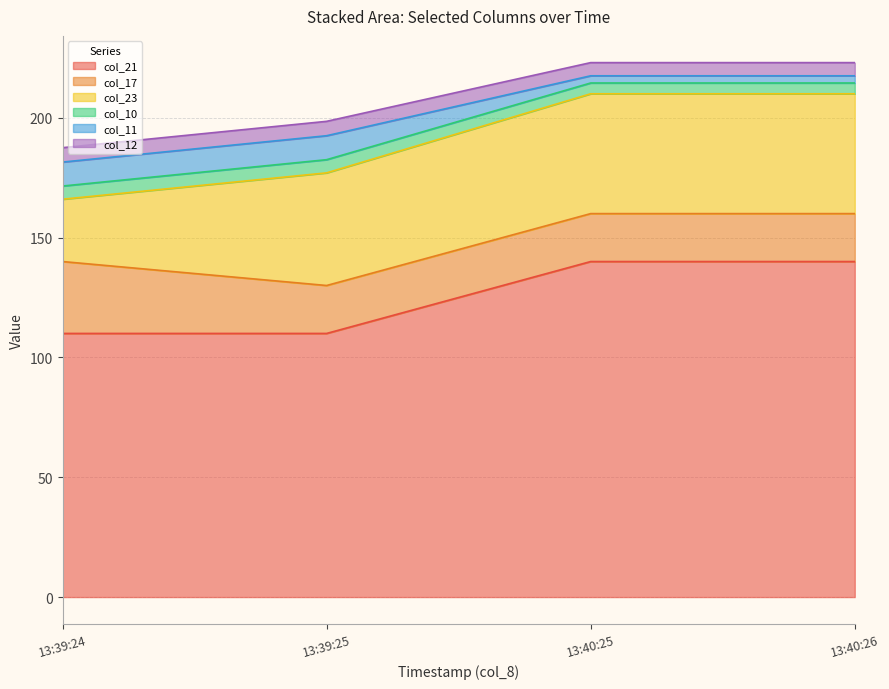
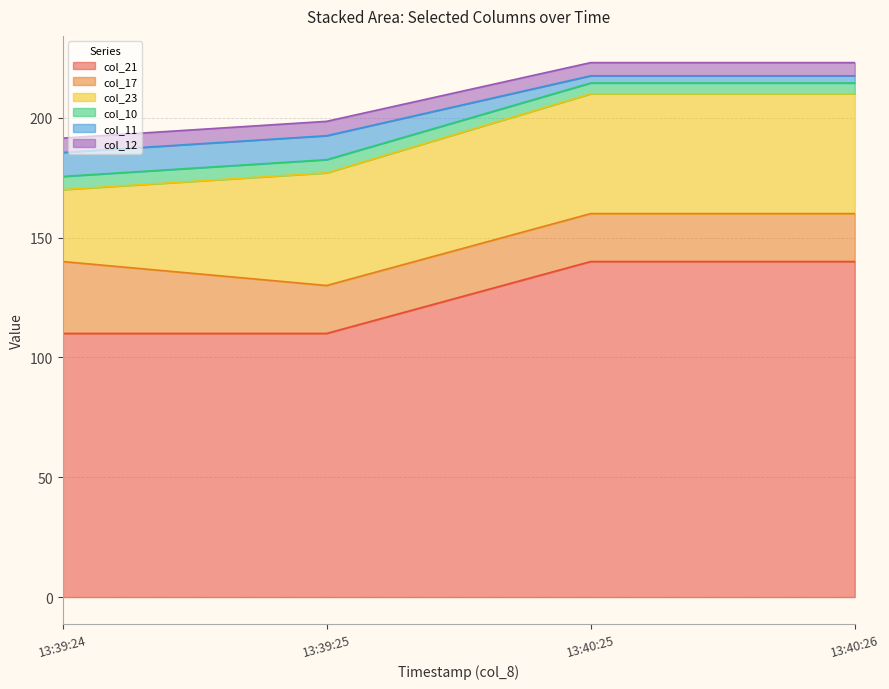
  {
    "col_23": {
-     "13:39:24": 26,
+     "13:39:24": 30,
      "13:39:25": 47,
      "13:40:25": 50,
      "13:40:26": 50
    },
    "col_10": {
      "13:39:24": 6,
      "13:39:25": 6,
      "13:40:25": 5,
      "13:40:26": 5
    },
    "col_11": {
      "13:39:24": 10,
      "13:39:25": 10,
      "13:40:25": 3,
      "13:40:26": 3
    },
    "col_12": {
      "13:39:24": 6,
      "13:39:25": 6,
      "13:40:25": 6,
      "13:40:26": 6
    }
  }
